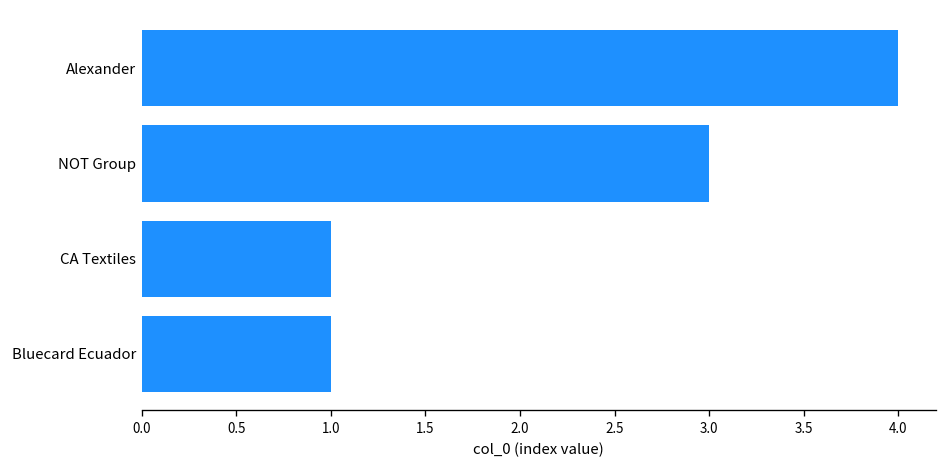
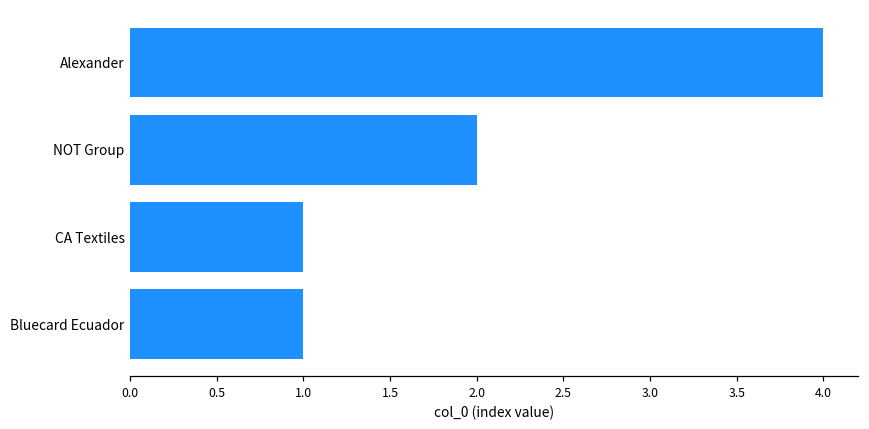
  {
    "Alexander": 4,
-   "NOT Group": 3,
+   "NOT Group": 2,
    "CA Textiles": 1,
    "Bluecard Ecuador": 1
  }
